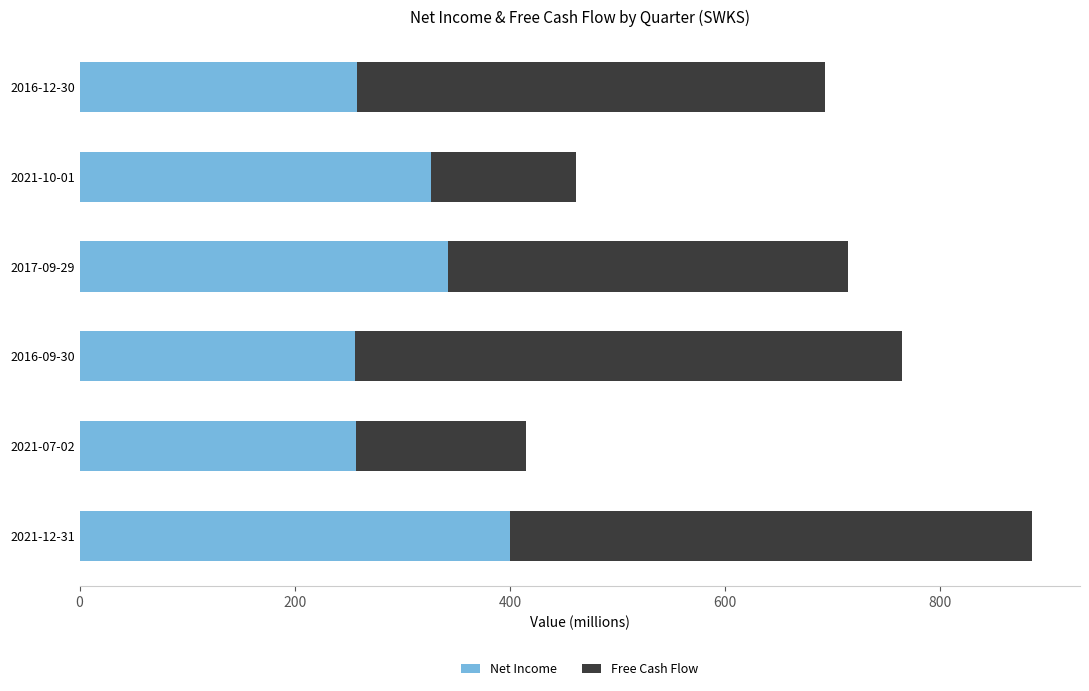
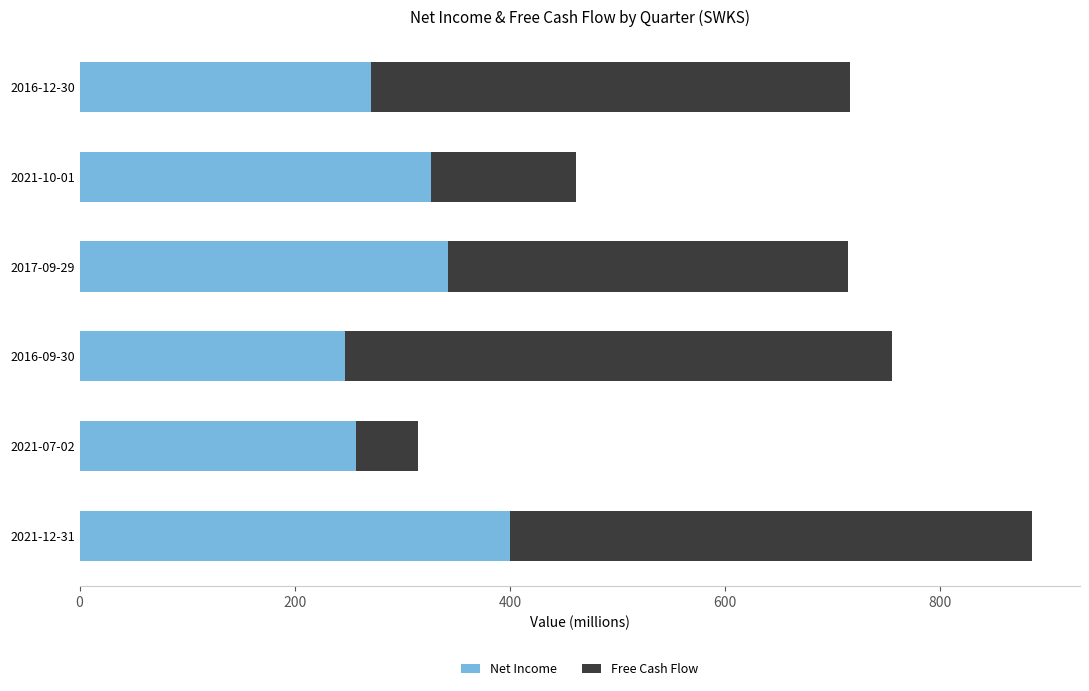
  {
    "Net Income": {
-     "2016-12-30": 258,
+     "2016-12-30": 271,
      "2021-10-01": 326,
      "2017-09-29": 342,
-     "2016-09-30": 257,
+     "2016-09-30": 247,
      "2021-07-02": 257,
      "2021-12-31": 400
    },
    "Free Cash Flow": {
-     "2016-12-30": 436,
+     "2016-12-30": 446,
      "2021-10-01": 135,
      "2017-09-29": 372,
      "2016-09-30": 509,
-     "2021-07-02": 158,
+     "2021-07-02": 57,
      "2021-12-31": 486
    }
  }
